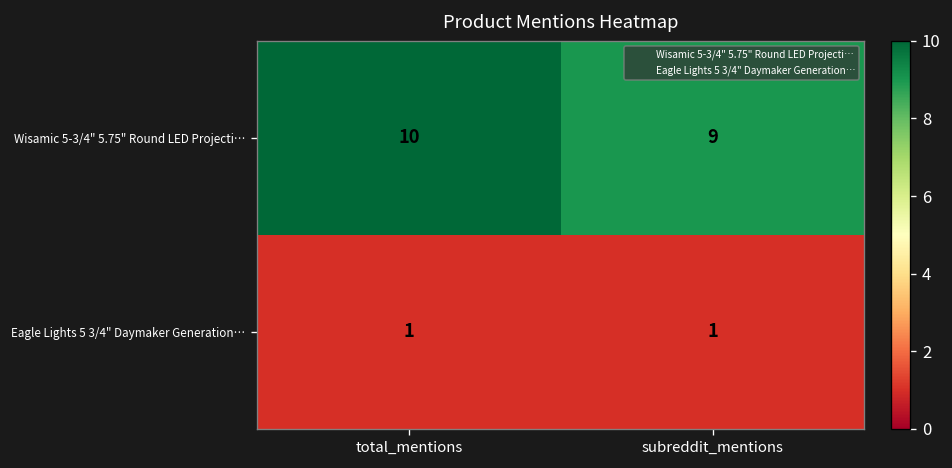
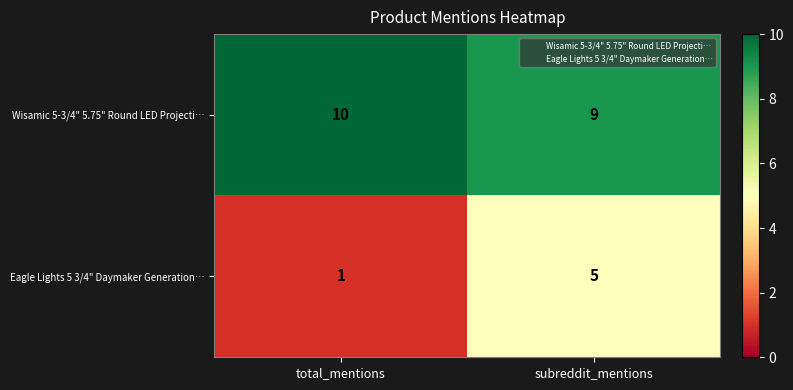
  {
    "Wisamic 5-3/4\" 5.75\" Round LED Projecti…": {
      "total_mentions": 10,
      "subreddit_mentions": 9
    },
    "Eagle Lights 5 3/4\" Daymaker Generation…": {
      "total_mentions": 1,
-     "subreddit_mentions": 1
+     "subreddit_mentions": 5
    }
  }
